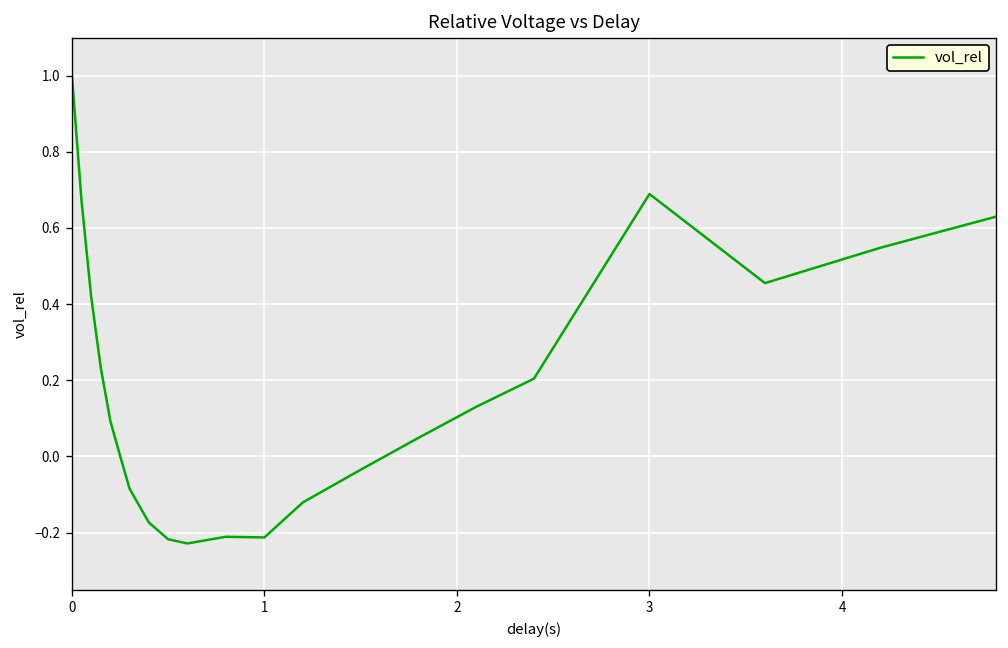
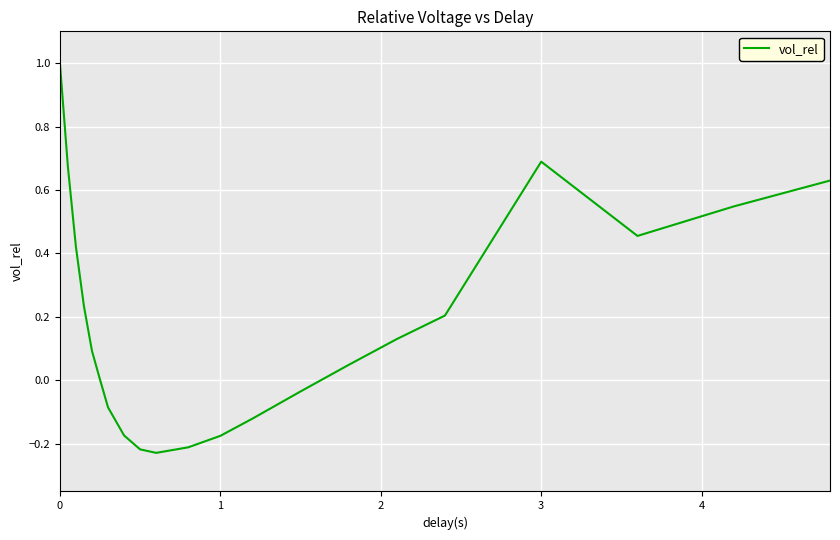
  {
    "0": 1.00,
-   "1": -0.21,
+   "1": -0.17,
    "3": 0.69
  }
